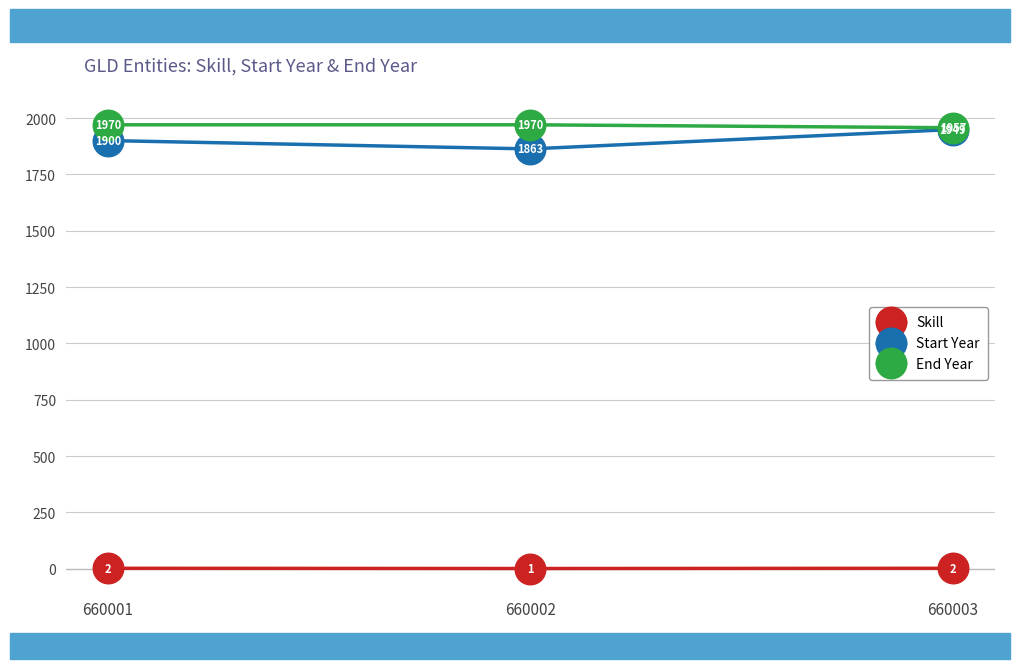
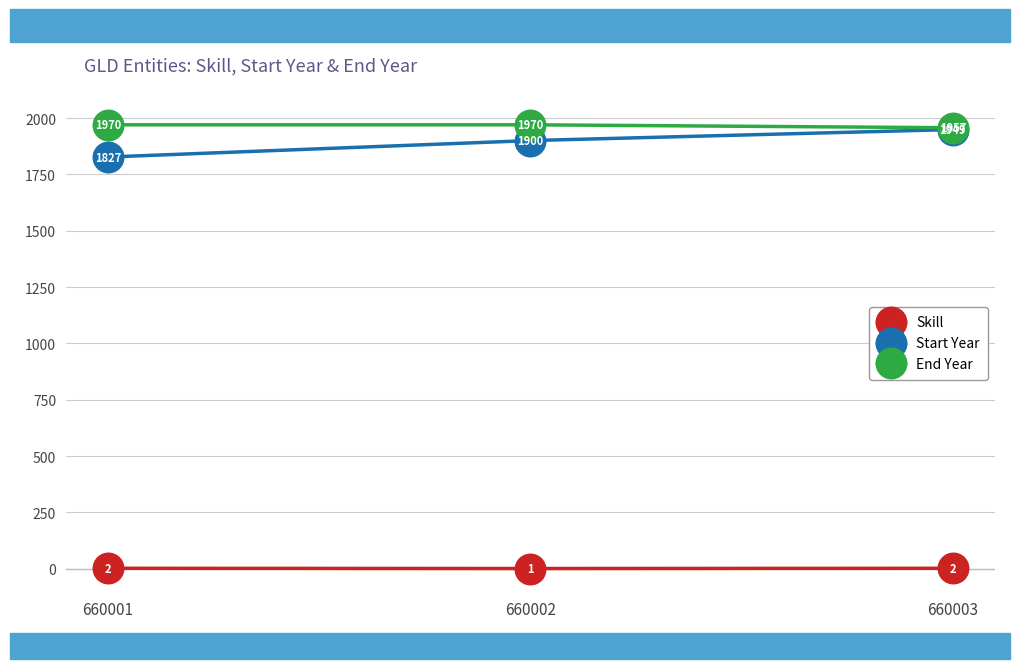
  {
    "Skill": {
      "660001": 2,
      "660002": 1,
      "660003": 2
    },
    "Start Year": {
-     "660001": 1900,
-     "660002": 1863
+     "660001": 1827,
+     "660002": 1900
    },
    "End Year": {
      "660001": 1970,
      "660002": 1970
    }
  }
